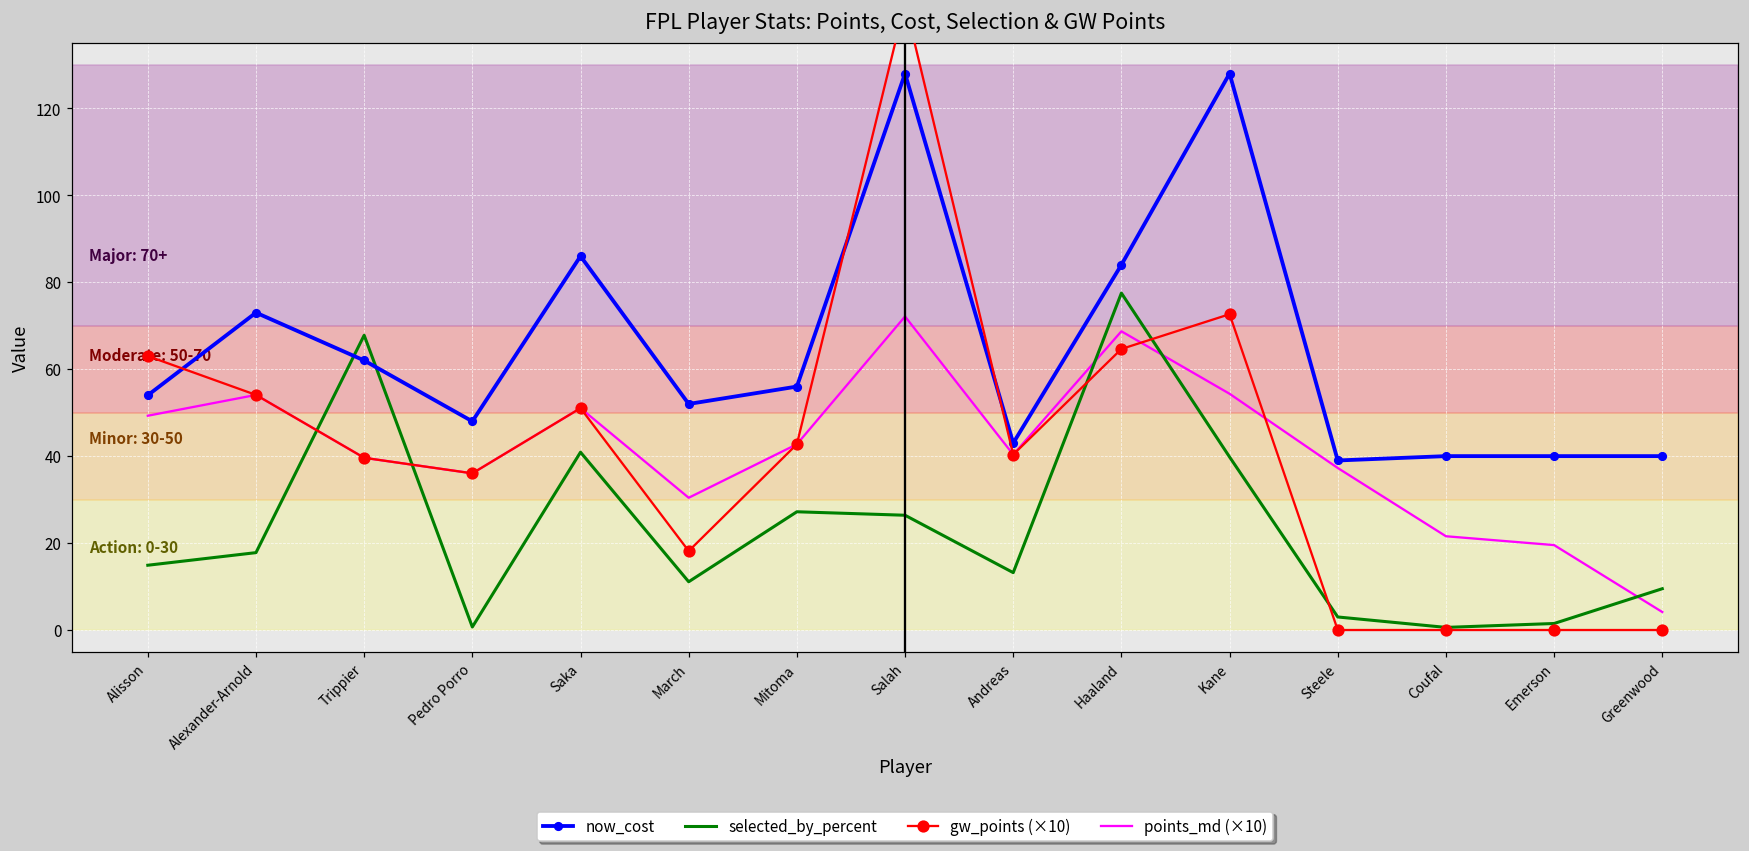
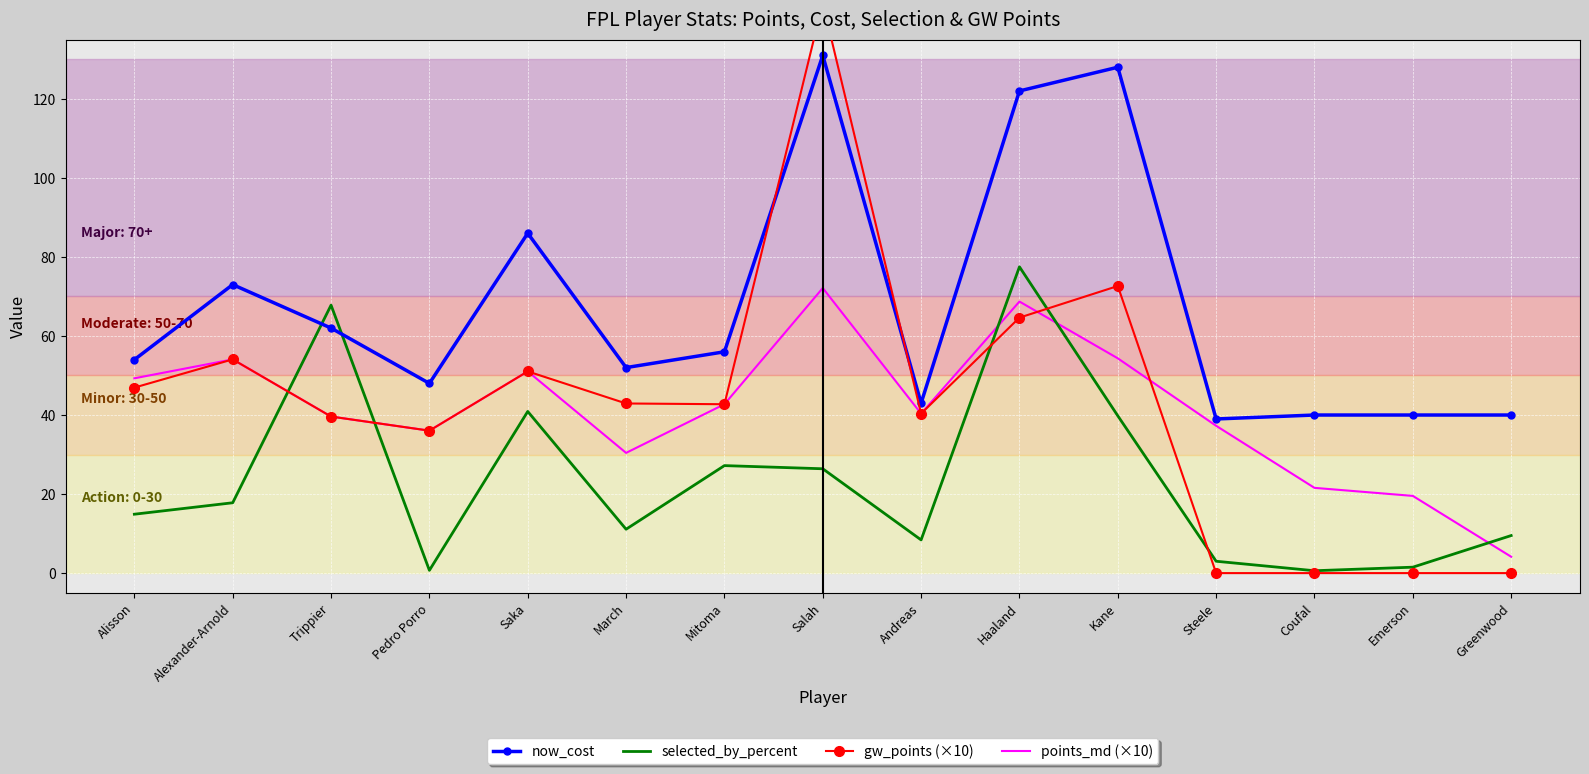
  {
    "now_cost": {
      "Alisson": 54,
      "Alexander-Arnold": 73,
      "Trippier": 62,
      "Pedro Porro": 48,
      "Saka": 86,
      "March": 52,
      "Mitoma": 56,
-     "Salah": 128,
+     "Salah": 131,
      "Andreas": 43,
-     "Haaland": 84,
+     "Haaland": 122,
      "Kane": 128,
      "Steele": 39,
      "Coufal": 40,
      "Emerson": 40,
      "Greenwood": 40
    },
    "selected_by_percent": {
      "Alexander-Arnold": 18,
      "Trippier": 68,
      "Pedro Porro": 1,
      "Saka": 41,
      "March": 11,
      "Mitoma": 27,
      "Salah": 26,
-     "Andreas": 13,
+     "Andreas": 8,
      "Haaland": 78,
      "Kane": 40,
      "Steele": 3,
      "Emerson": 2,
      "Greenwood": 10
    },
    "gw_points (×10)": {
-     "Alisson": 63,
-     "March": 18,
+     "Alisson": 47,
+     "March": 43,
      "Haaland": 65,
      "Kane": 73,
      "Steele": 0,
      "Emerson": 0,
      "Greenwood": 0
    },
    "points_md (×10)": {
      "March": 30,
      "Salah": 72,
      "Haaland": 69,
      "Kane": 54,
      "Steele": 37,
      "Coufal": 22,
      "Emerson": 20,
      "Greenwood": 4
    }
  }
